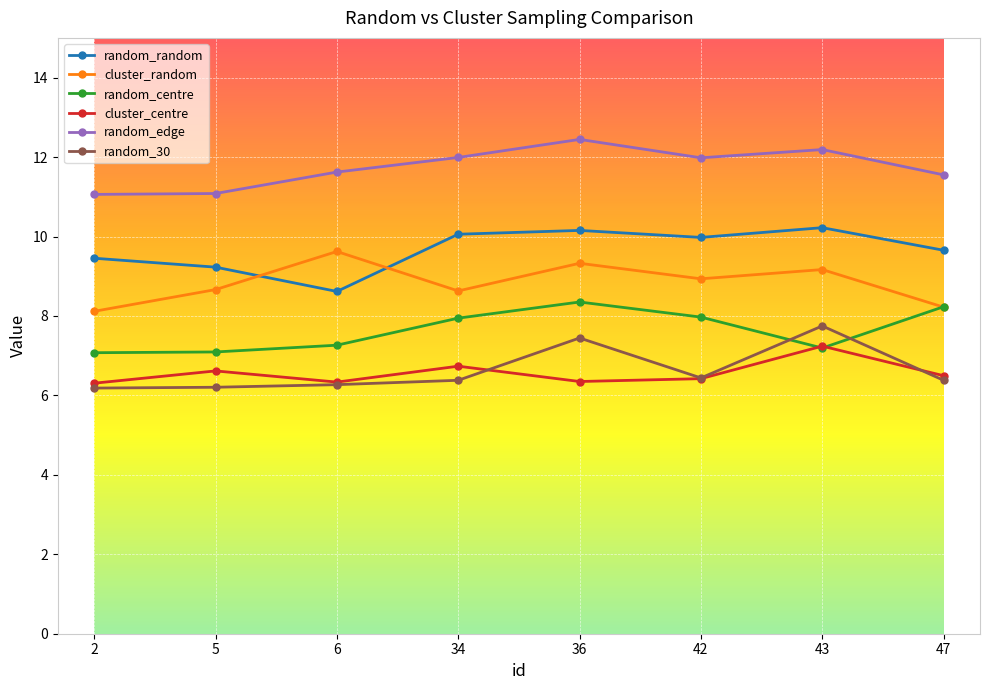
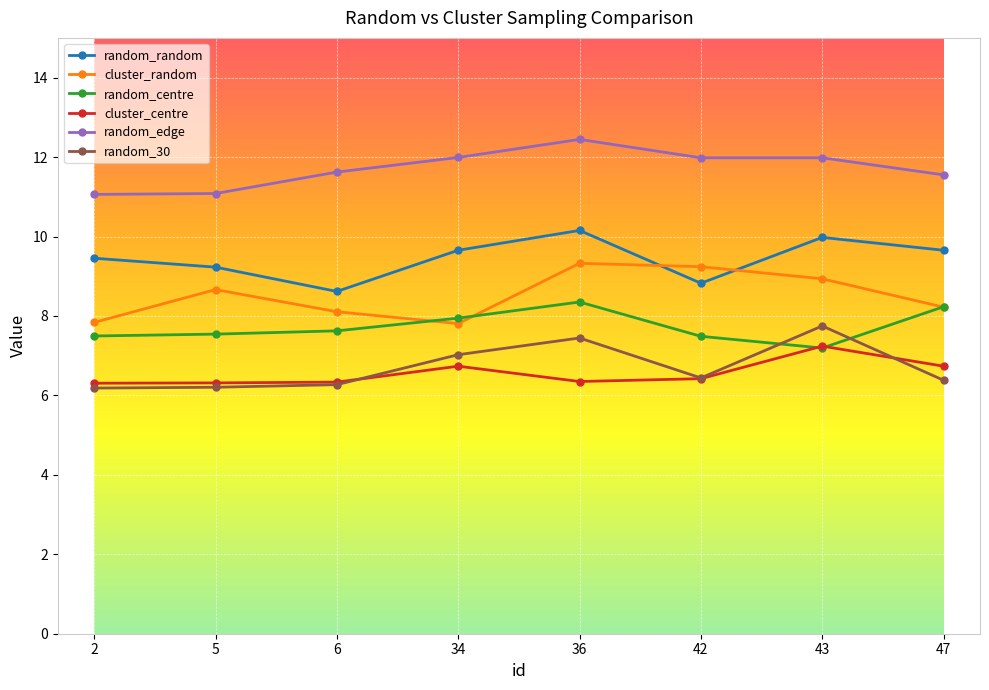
  {
    "random_random": {
      "2": 9.5,
      "5": 9.2,
      "6": 8.6,
-     "34": 10.1,
+     "34": 9.7,
      "36": 10.2,
-     "42": 10.0,
-     "43": 10.2,
+     "42": 8.8,
+     "43": 10.0,
      "47": 9.7
    },
    "cluster_random": {
-     "2": 8.1,
+     "2": 7.8,
      "5": 8.7,
-     "6": 9.6,
-     "34": 8.6,
+     "6": 8.1,
+     "34": 7.8,
      "36": 9.3,
-     "42": 8.9,
-     "43": 9.2
+     "42": 9.2,
+     "43": 8.9
    },
    "random_centre": {
-     "2": 7.1,
-     "5": 7.1,
-     "6": 7.3,
+     "2": 7.5,
+     "5": 7.5,
+     "6": 7.6,
      "34": 7.9,
      "36": 8.4,
-     "42": 8.0
+     "42": 7.5
    },
    "cluster_centre": {
      "2": 6.3,
-     "5": 6.6,
+     "5": 6.3,
      "6": 6.3,
      "34": 6.7,
      "36": 6.3,
-     "47": 6.5
+     "47": 6.7
    },
    "random_edge": {
      "2": 11.1,
      "5": 11.1,
      "6": 11.6,
      "34": 12.0,
      "36": 12.4,
      "42": 12.0,
-     "43": 12.2,
+     "43": 12.0,
      "47": 11.6
    },
    "random_30": {
      "2": 6.2,
      "5": 6.2,
      "6": 6.3,
-     "34": 6.4,
+     "34": 7.0,
      "36": 7.4,
      "43": 7.7,
      "47": 6.4
    }
  }
